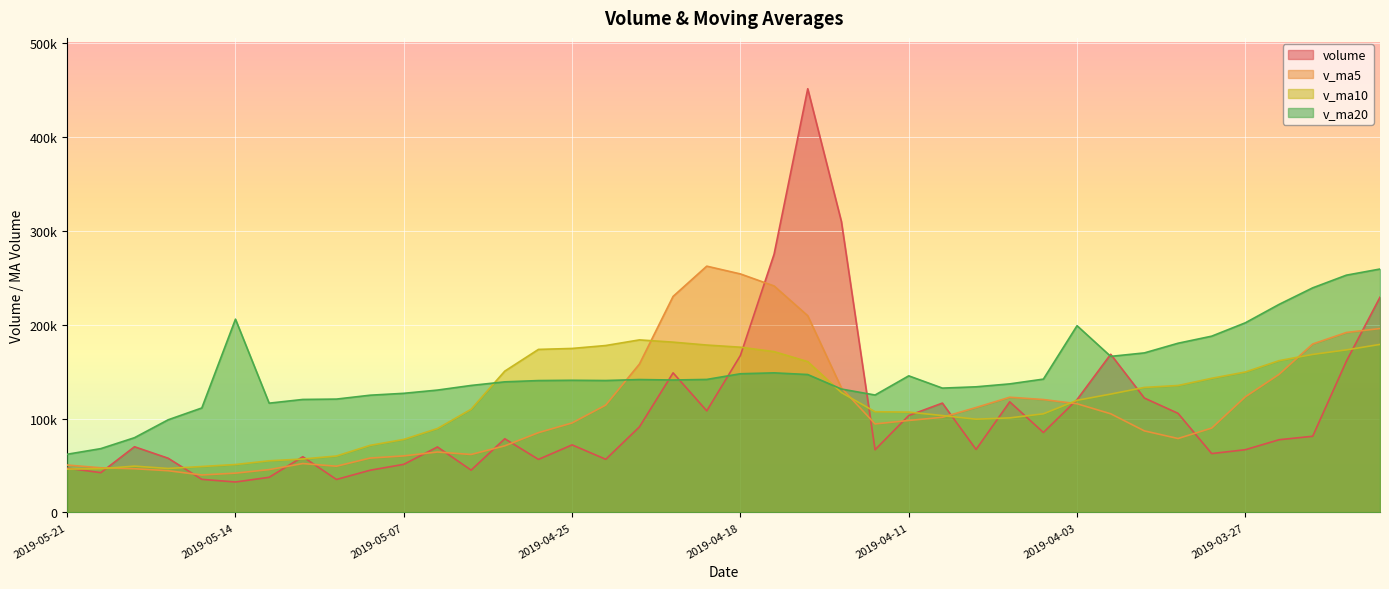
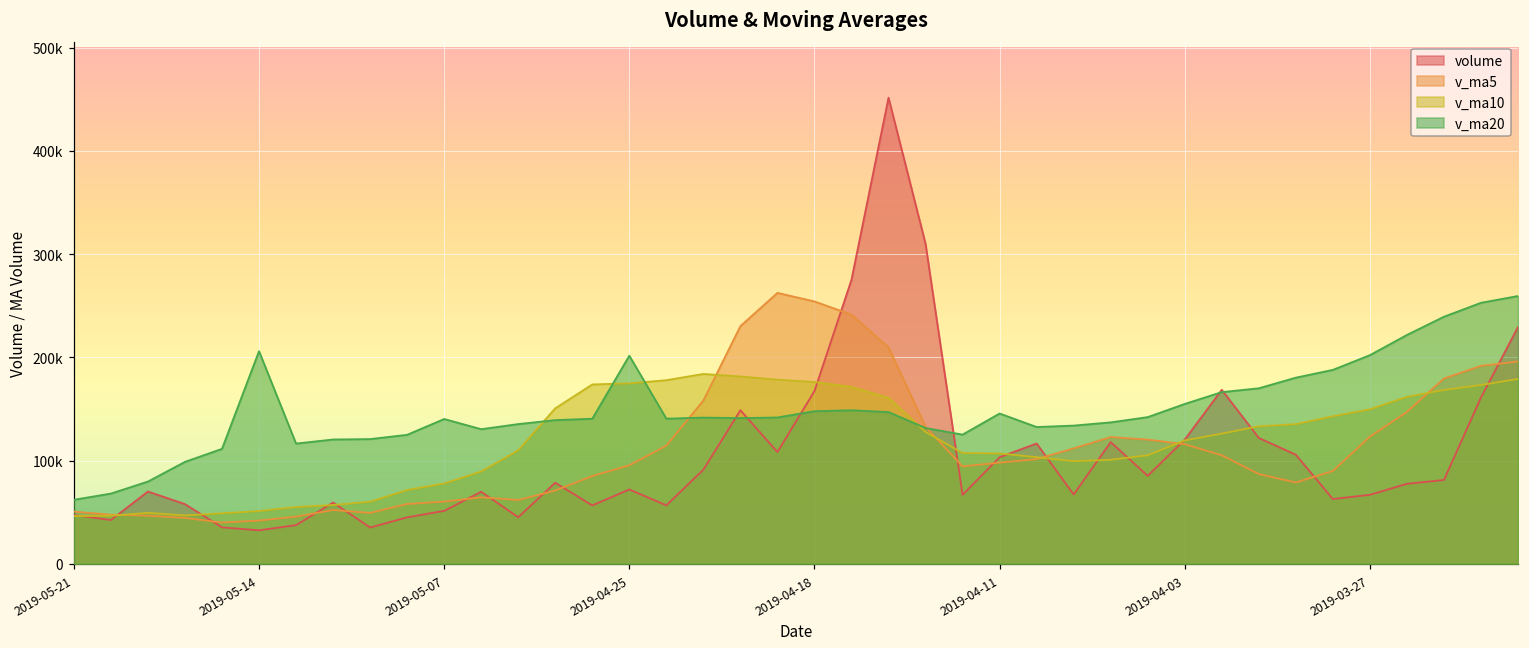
  {
    "v_ma20": {
      "2019-05-21": 60000,
      "2019-05-14": 210000,
-     "2019-05-07": 130000,
-     "2019-04-25": 140000,
+     "2019-05-07": 140000,
+     "2019-04-25": 200000,
      "2019-04-18": 150000,
      "2019-04-11": 150000,
-     "2019-04-03": 200000,
+     "2019-04-03": 150000,
      "2019-03-27": 200000
    }
  }
